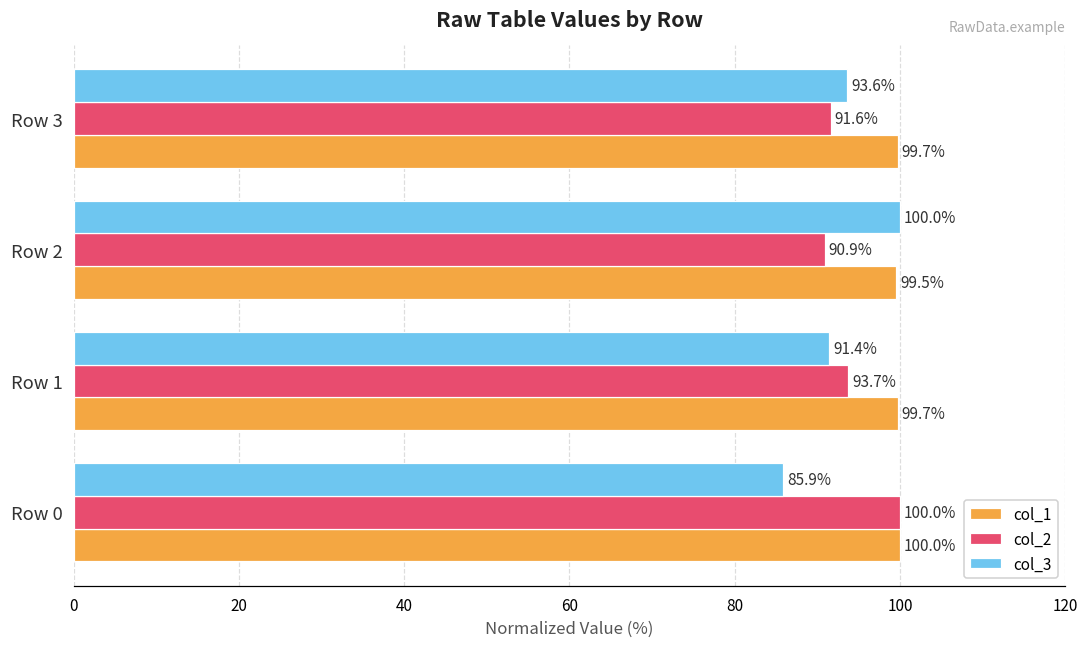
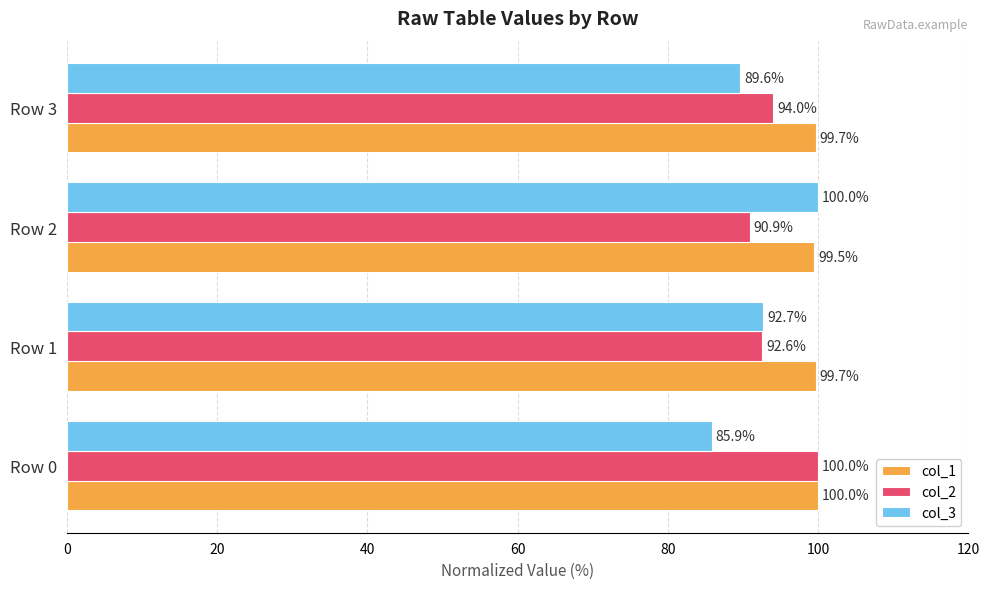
  {
    "col_1": {
      "Row 3": "99.7%",
      "Row 2": "99.5%",
      "Row 1": "99.7%",
      "Row 0": "100.0%"
    },
    "col_2": {
-     "Row 3": "91.6%",
+     "Row 3": "94.0%",
      "Row 2": "90.9%",
-     "Row 1": "93.7%",
+     "Row 1": "92.6%",
      "Row 0": "100.0%"
    },
    "col_3": {
-     "Row 3": "93.6%",
+     "Row 3": "89.6%",
      "Row 2": "100.0%",
-     "Row 1": "91.4%",
+     "Row 1": "92.7%",
      "Row 0": "85.9%"
    }
  }
